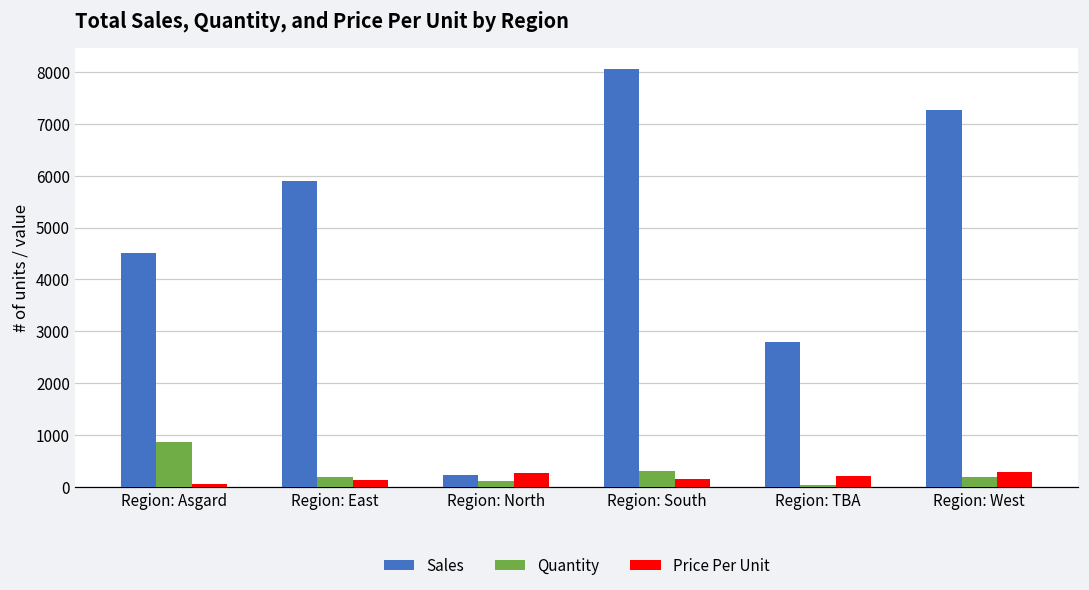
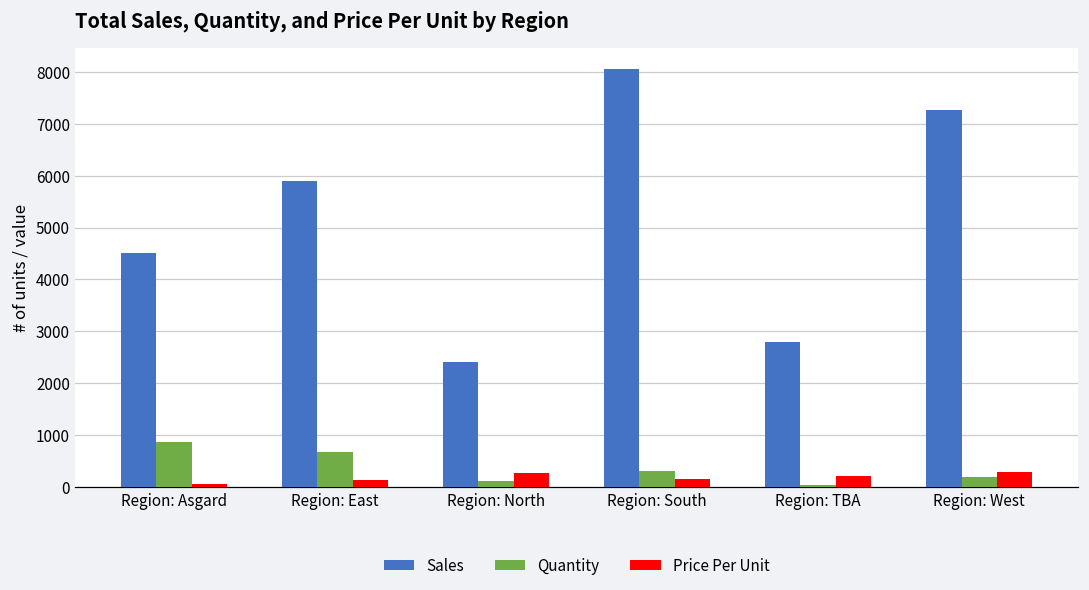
  {
    "Sales": {
      "Region: Asgard": 4500,
      "Region: East": 5900,
-     "Region: North": 200,
+     "Region: North": 2400,
      "Region: South": 8100,
      "Region: TBA": 2800,
      "Region: West": 7300
    },
    "Quantity": {
      "Region: Asgard": 900,
-     "Region: East": 200,
+     "Region: East": 700,
      "Region: North": 100,
      "Region: South": 300,
      "Region: West": 200
    },
    "Price Per Unit": {
      "Region: Asgard": 100,
      "Region: East": 100,
      "Region: North": 300,
      "Region: South": 200,
      "Region: TBA": 200,
      "Region: West": 300
    }
  }
